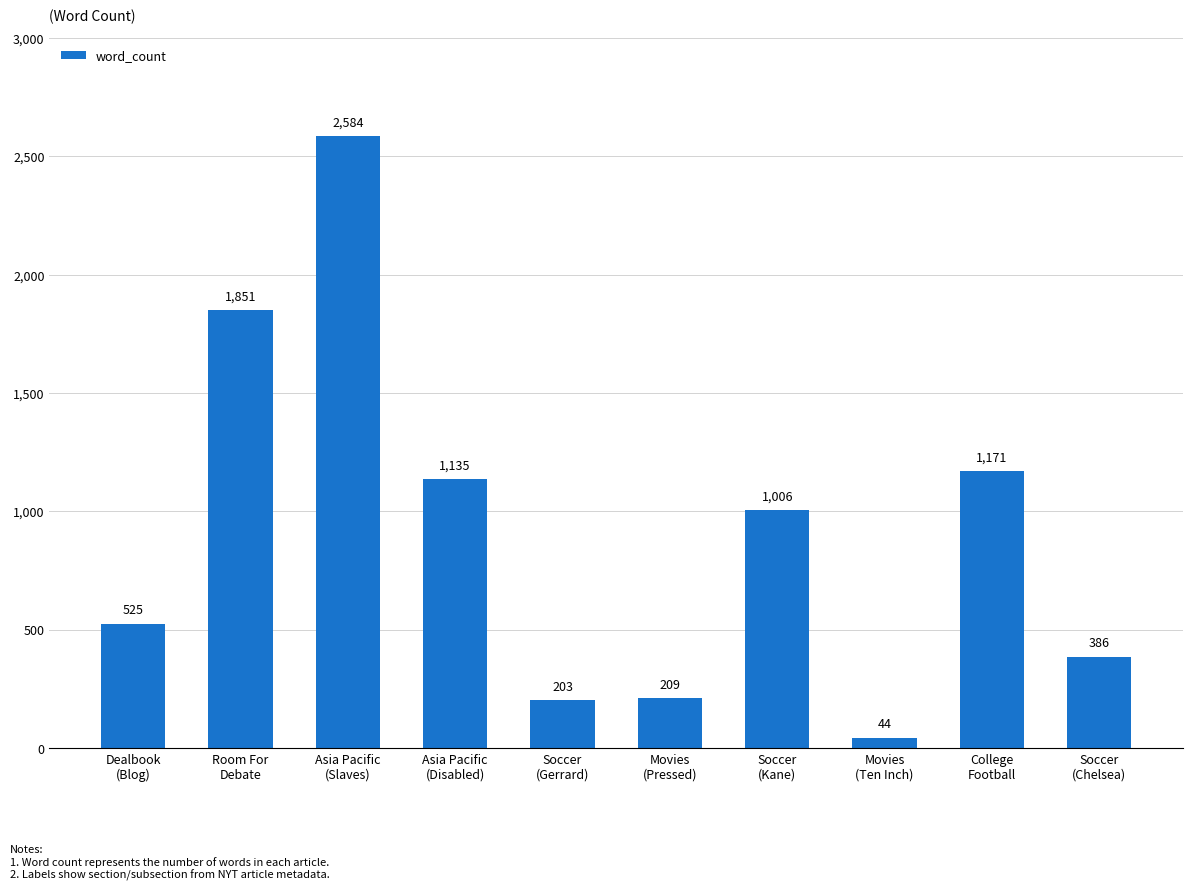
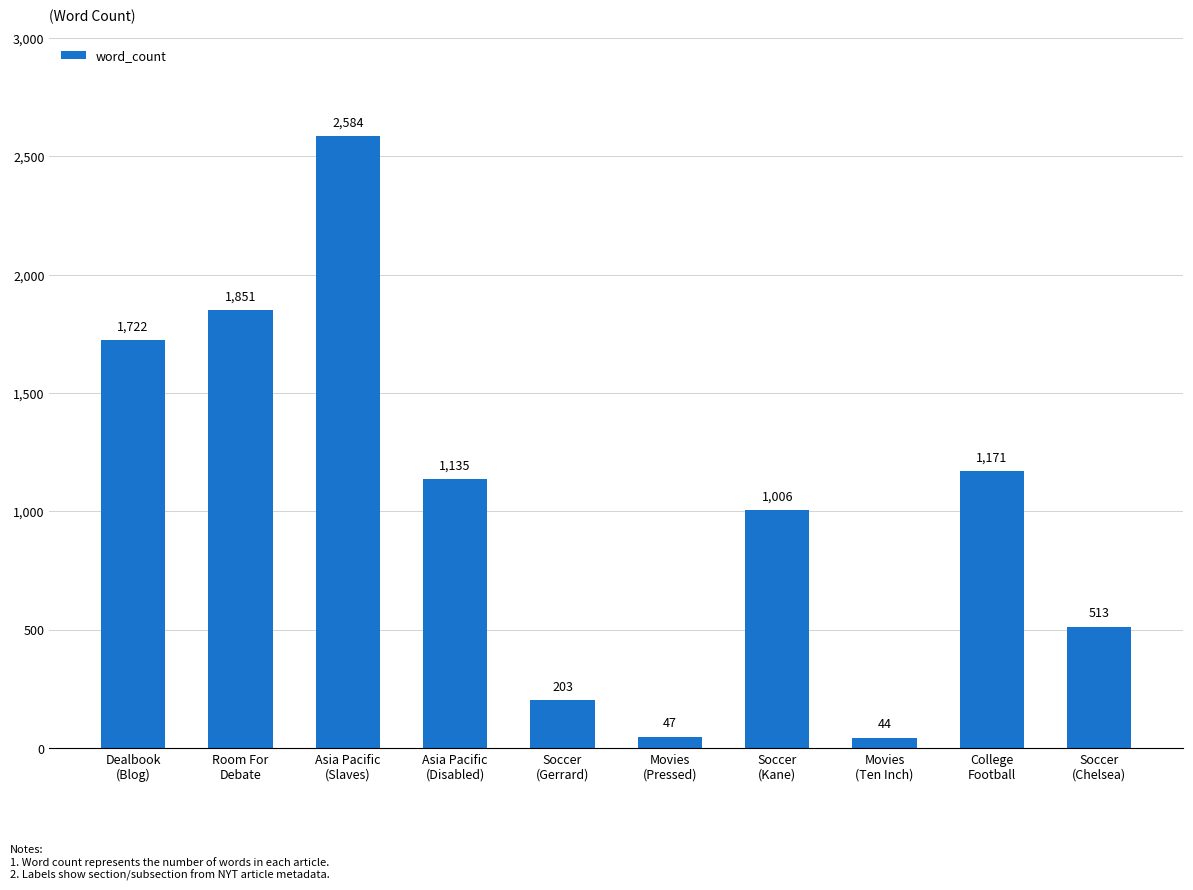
  {
-   "Dealbook (Blog)": "525",
+   "Dealbook (Blog)": "1,722",
    "Room For Debate": "1,851",
    "Asia Pacific (Slaves)": "2,584",
    "Asia Pacific (Disabled)": "1,135",
    "Soccer (Gerrard)": "203",
-   "Movies (Pressed)": "209",
+   "Movies (Pressed)": "47",
    "Soccer (Kane)": "1,006",
    "Movies (Ten Inch)": "44",
    "College Football": "1,171",
-   "Soccer (Chelsea)": "386"
+   "Soccer (Chelsea)": "513"
  }
